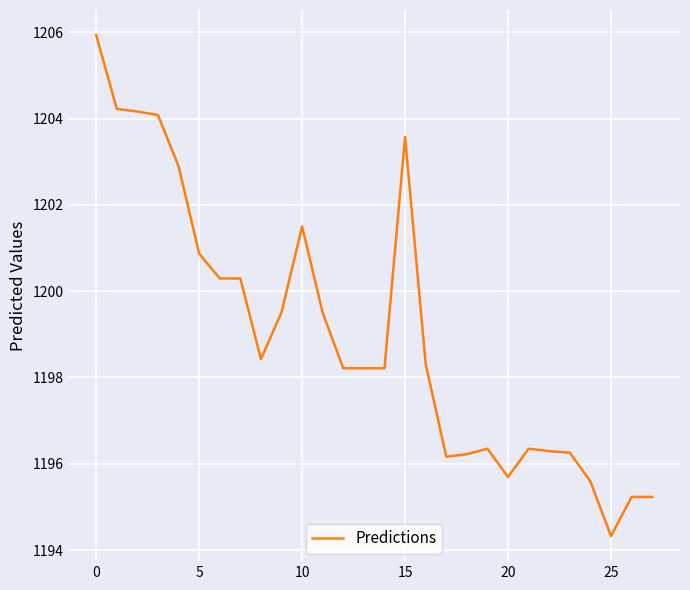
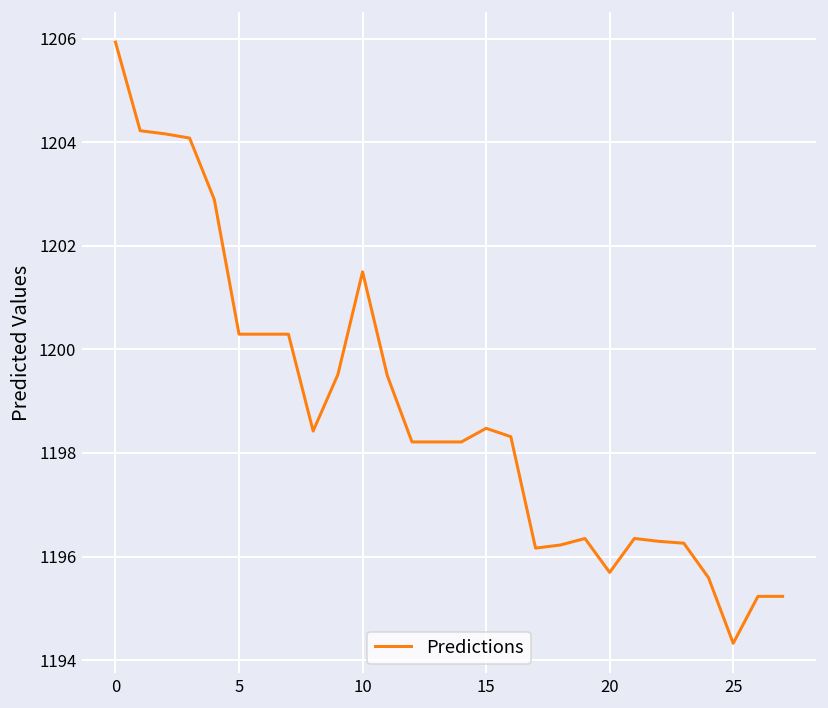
  {
    "0": 1205.9,
-   "5": 1200.9,
+   "5": 1200.3,
    "10": 1201.5,
-   "15": 1203.6,
+   "15": 1198.5,
    "20": 1195.7,
    "25": 1194.3
  }
